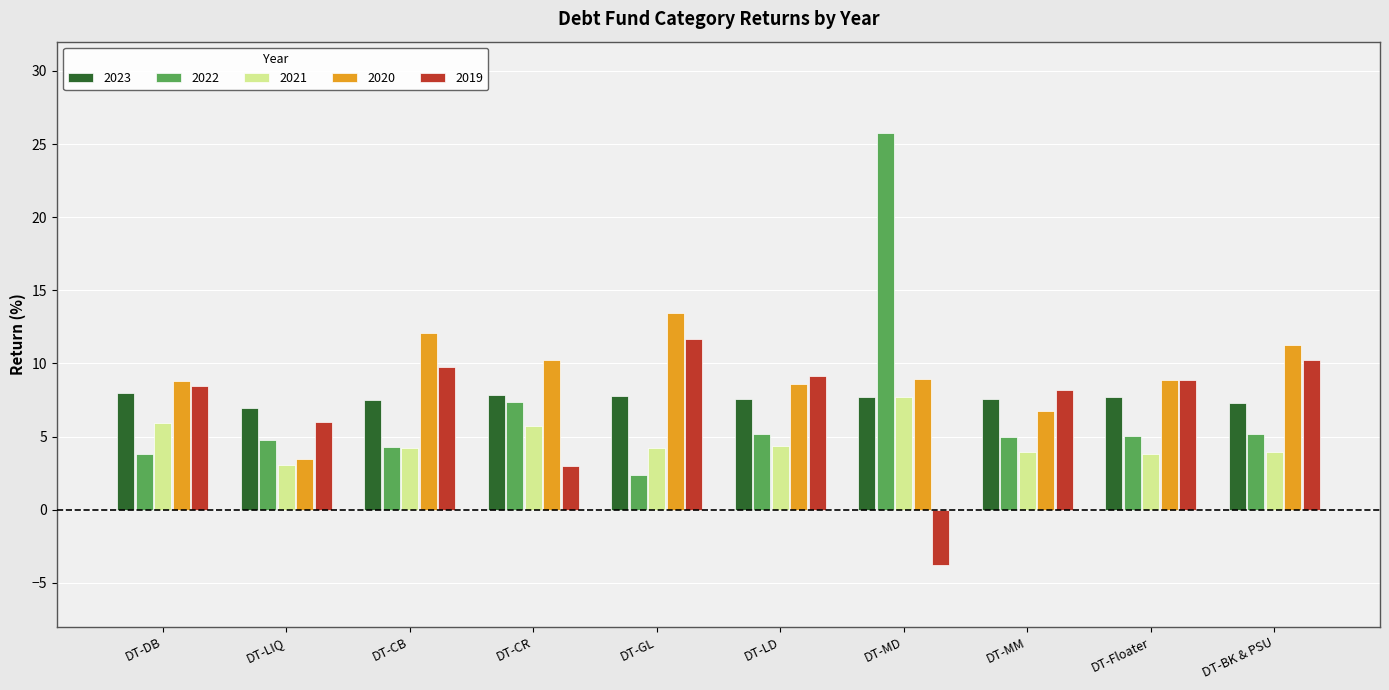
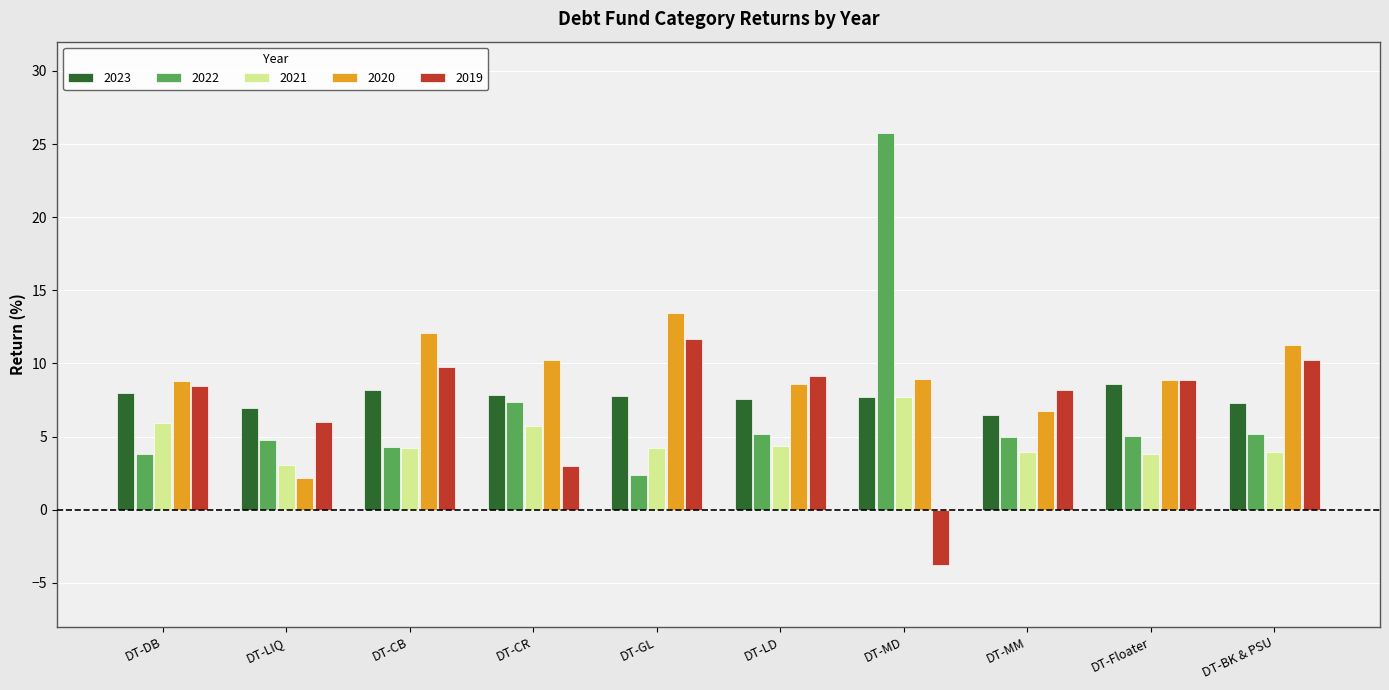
  {
    "2023": {
      "DT-DB": 8.0,
      "DT-LIQ": 7.0,
-     "DT-CB": 7.5,
+     "DT-CB": 8.2,
      "DT-CR": 7.9,
      "DT-GL": 7.8,
      "DT-LD": 7.6,
      "DT-MD": 7.7,
-     "DT-MM": 7.6,
-     "DT-Floater": 7.7,
+     "DT-MM": 6.5,
+     "DT-Floater": 8.6,
      "DT-BK & PSU": 7.3
    },
    "2022": {
      "DT-DB": 3.8,
      "DT-LIQ": 4.8,
      "DT-CB": 4.3,
      "DT-CR": 7.3,
      "DT-GL": 2.4,
      "DT-LD": 5.2,
      "DT-MD": 25.7,
      "DT-MM": 5.0,
      "DT-Floater": 5.1,
      "DT-BK & PSU": 5.2
    },
    "2021": {
      "DT-DB": 5.9,
      "DT-LIQ": 3.1,
      "DT-CB": 4.2,
      "DT-CR": 5.7,
      "DT-GL": 4.2,
      "DT-LD": 4.3,
      "DT-MD": 7.7,
      "DT-MM": 4.0,
      "DT-Floater": 3.8,
      "DT-BK & PSU": 3.9
    },
    "2020": {
      "DT-DB": 8.8,
-     "DT-LIQ": 3.5,
+     "DT-LIQ": 2.2,
      "DT-CB": 12.1,
      "DT-CR": 10.2,
      "DT-GL": 13.5,
      "DT-LD": 8.6,
      "DT-MD": 8.9,
      "DT-MM": 6.8,
      "DT-Floater": 8.8,
      "DT-BK & PSU": 11.3
    },
    "2019": {
      "DT-DB": 8.5,
      "DT-LIQ": 6.0,
      "DT-CB": 9.7,
      "DT-CR": 3.0,
      "DT-GL": 11.7,
      "DT-LD": 9.1,
      "DT-MD": -3.8,
      "DT-MM": 8.2,
      "DT-Floater": 8.9,
      "DT-BK & PSU": 10.2
    }
  }
